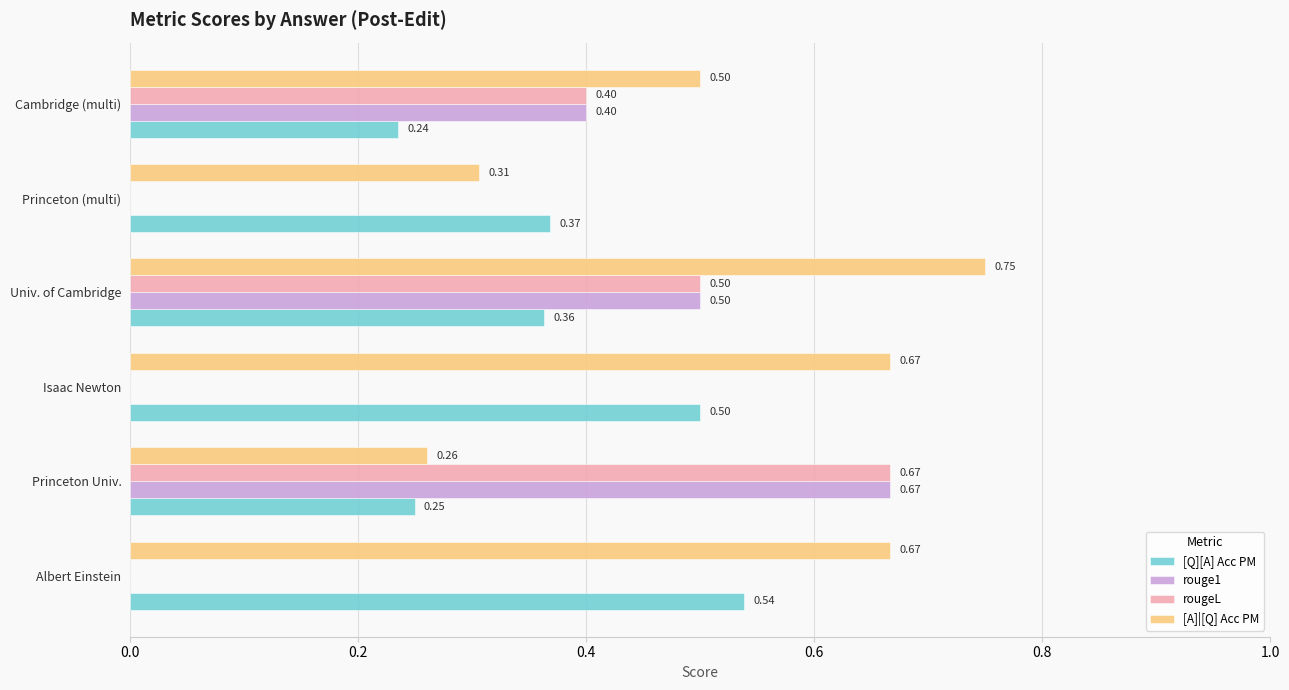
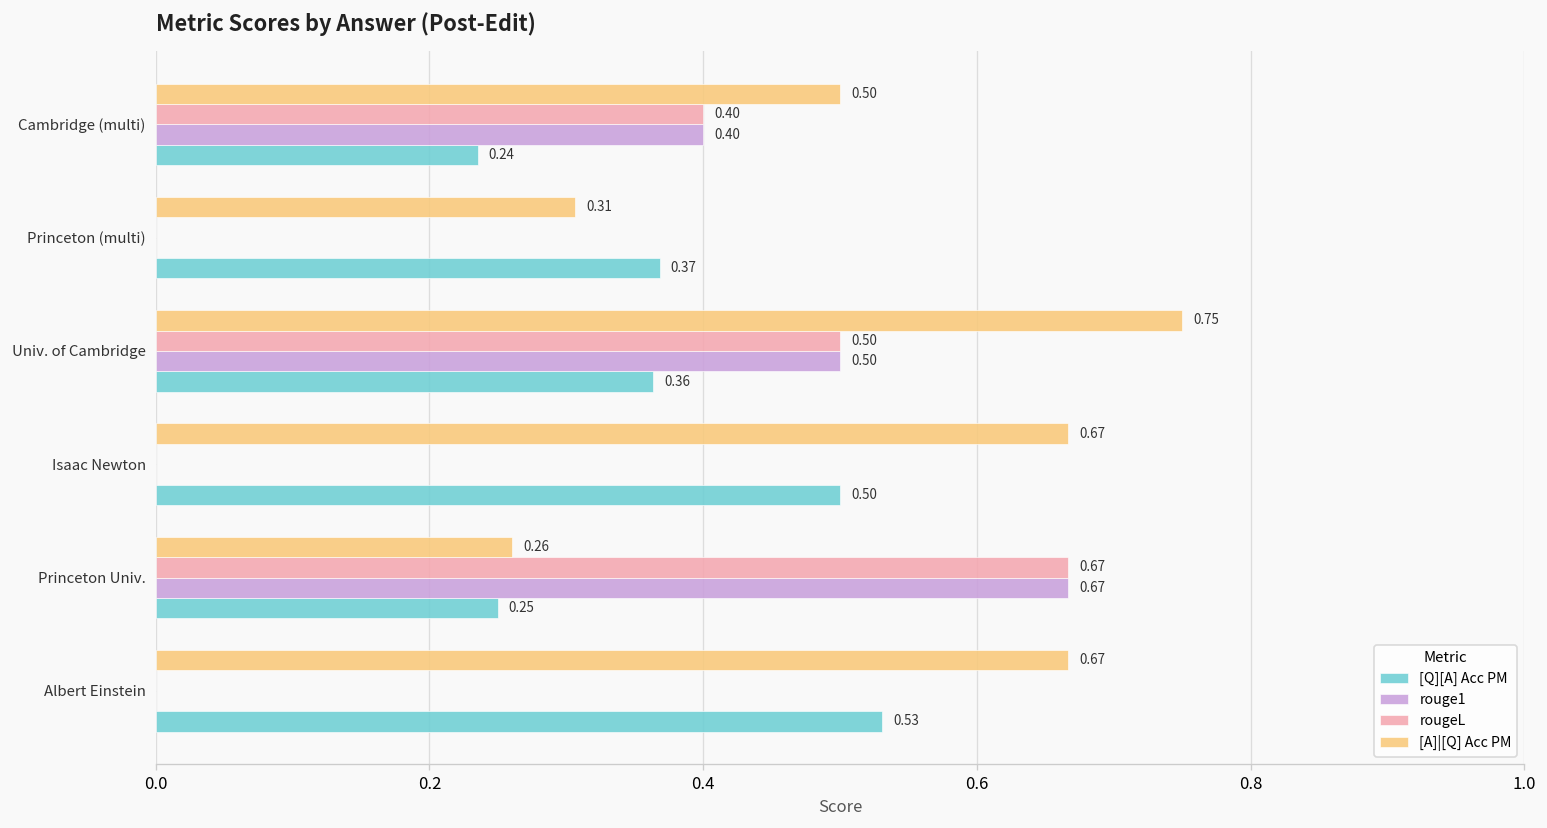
  {
    "[Q][A] Acc PM": {
      "Cambridge (multi)": 0.24,
      "Princeton (multi)": 0.37,
      "Univ. of Cambridge": 0.36,
      "Isaac Newton": 0.50,
      "Princeton Univ.": 0.25,
-     "Albert Einstein": 0.54
+     "Albert Einstein": 0.53
    },
    "rouge1": {
      "Cambridge (multi)": 0.40,
      "Univ. of Cambridge": 0.50,
      "Princeton Univ.": 0.67
    },
    "rougeL": {
      "Cambridge (multi)": 0.40,
      "Univ. of Cambridge": 0.50,
      "Princeton Univ.": 0.67
    },
    "[A]|[Q] Acc PM": {
      "Cambridge (multi)": 0.50,
      "Princeton (multi)": 0.31,
      "Univ. of Cambridge": 0.75,
      "Isaac Newton": 0.67,
      "Princeton Univ.": 0.26,
      "Albert Einstein": 0.67
    }
  }
